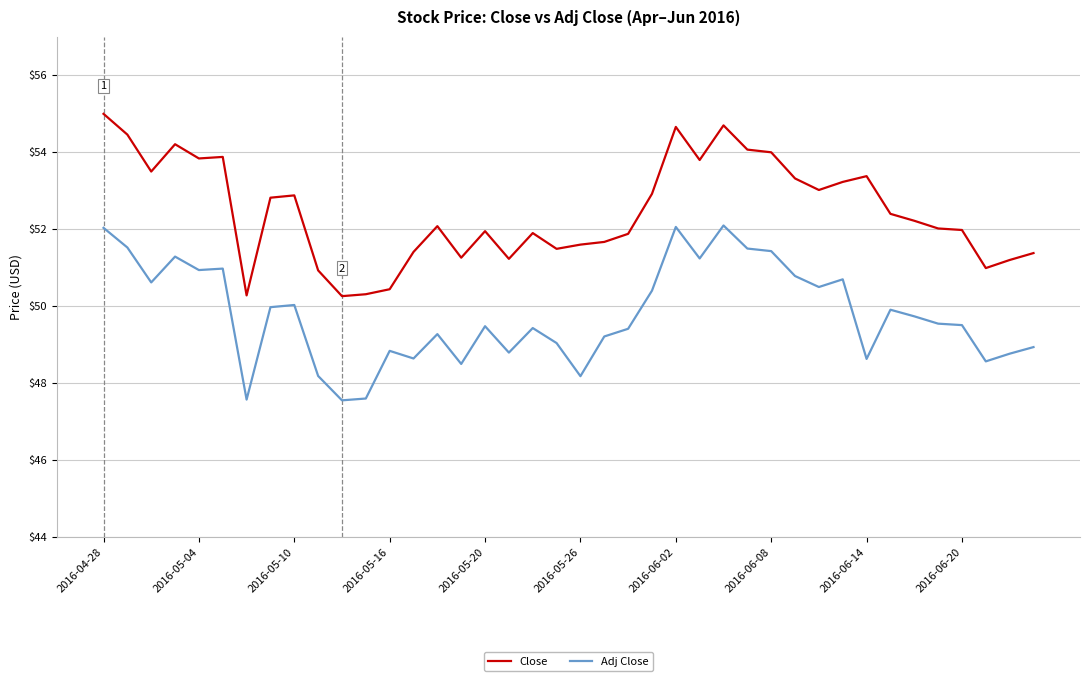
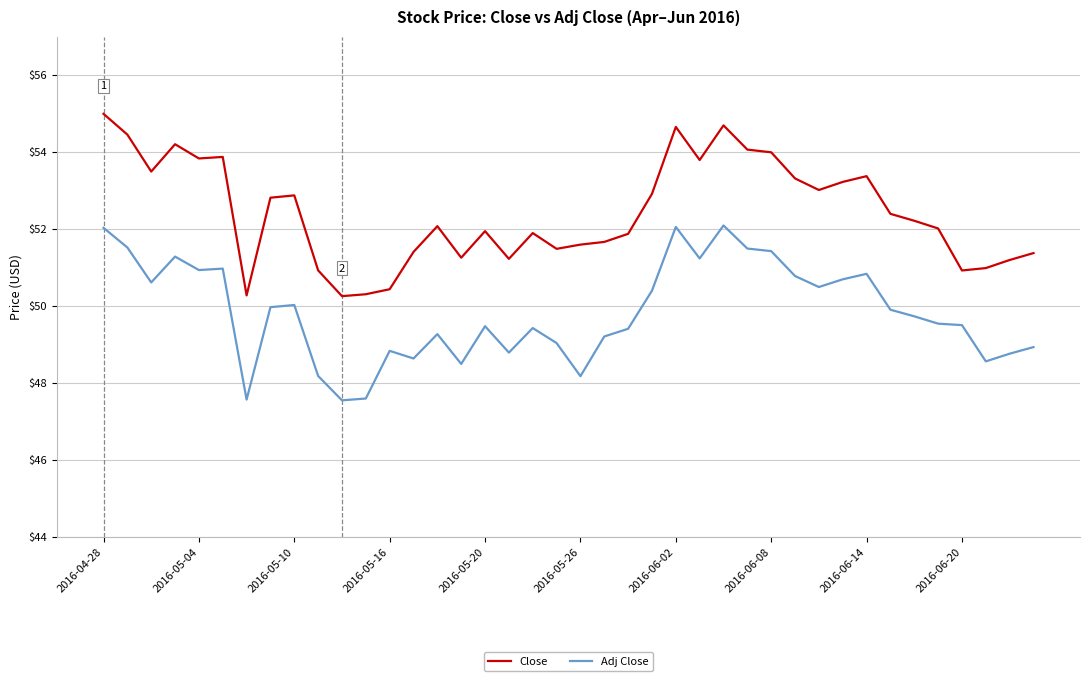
  {
    "Close": {
      "2016-05-04": "$53.8",
      "2016-05-10": "$52.9",
      "2016-05-16": "$50.4",
      "2016-05-20": "$51.9",
      "2016-05-26": "$51.6",
      "2016-06-02": "$54.7",
      "2016-06-08": "$54.0",
      "2016-06-14": "$53.4",
-     "2016-06-20": "$52.0"
+     "2016-06-20": "$50.9"
    },
    "Adj Close": {
      "2016-04-28": "$52.0",
      "2016-05-04": "$50.9",
      "2016-05-10": "$50.0",
      "2016-05-16": "$48.8",
      "2016-05-20": "$49.5",
      "2016-05-26": "$48.2",
      "2016-06-02": "$52.0",
      "2016-06-08": "$51.4",
-     "2016-06-14": "$48.6",
+     "2016-06-14": "$50.8",
      "2016-06-20": "$49.5"
    }
  }
